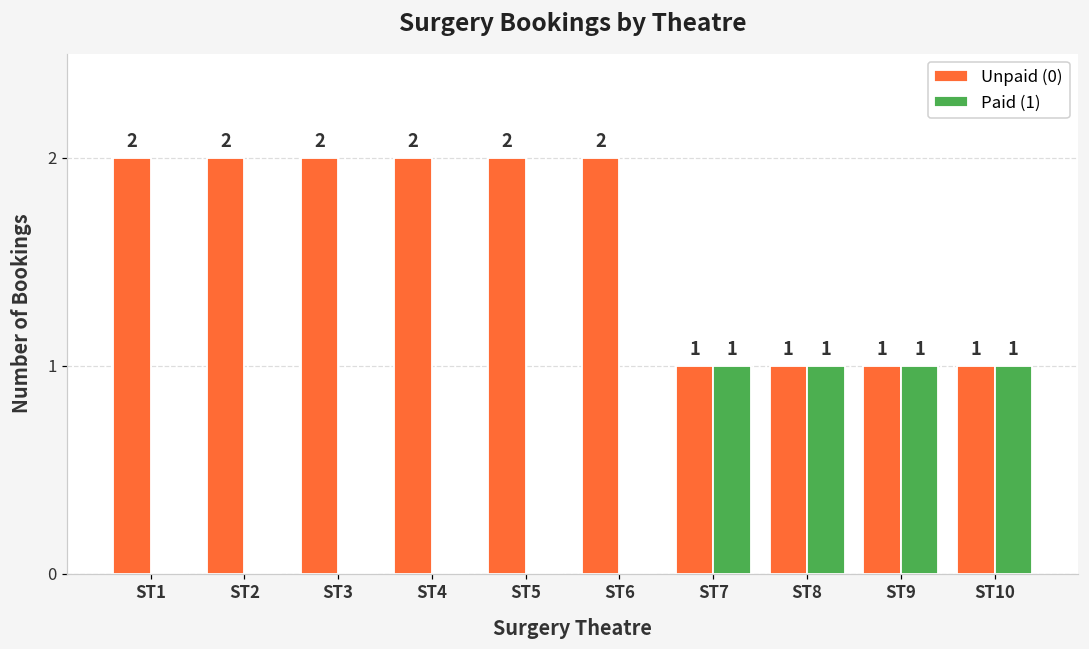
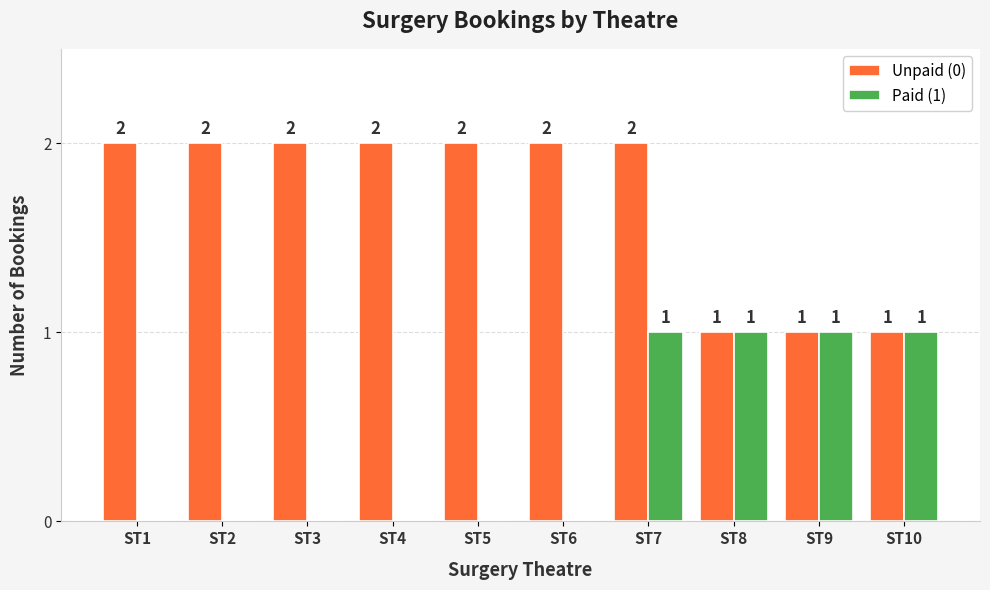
  {
    "Unpaid (0)": {
      "ST1": 2,
      "ST2": 2,
      "ST3": 2,
      "ST4": 2,
      "ST5": 2,
      "ST6": 2,
-     "ST7": 1,
+     "ST7": 2,
      "ST8": 1,
      "ST9": 1,
      "ST10": 1
    },
    "Paid (1)": {
      "ST7": 1,
      "ST8": 1,
      "ST9": 1,
      "ST10": 1
    }
  }
